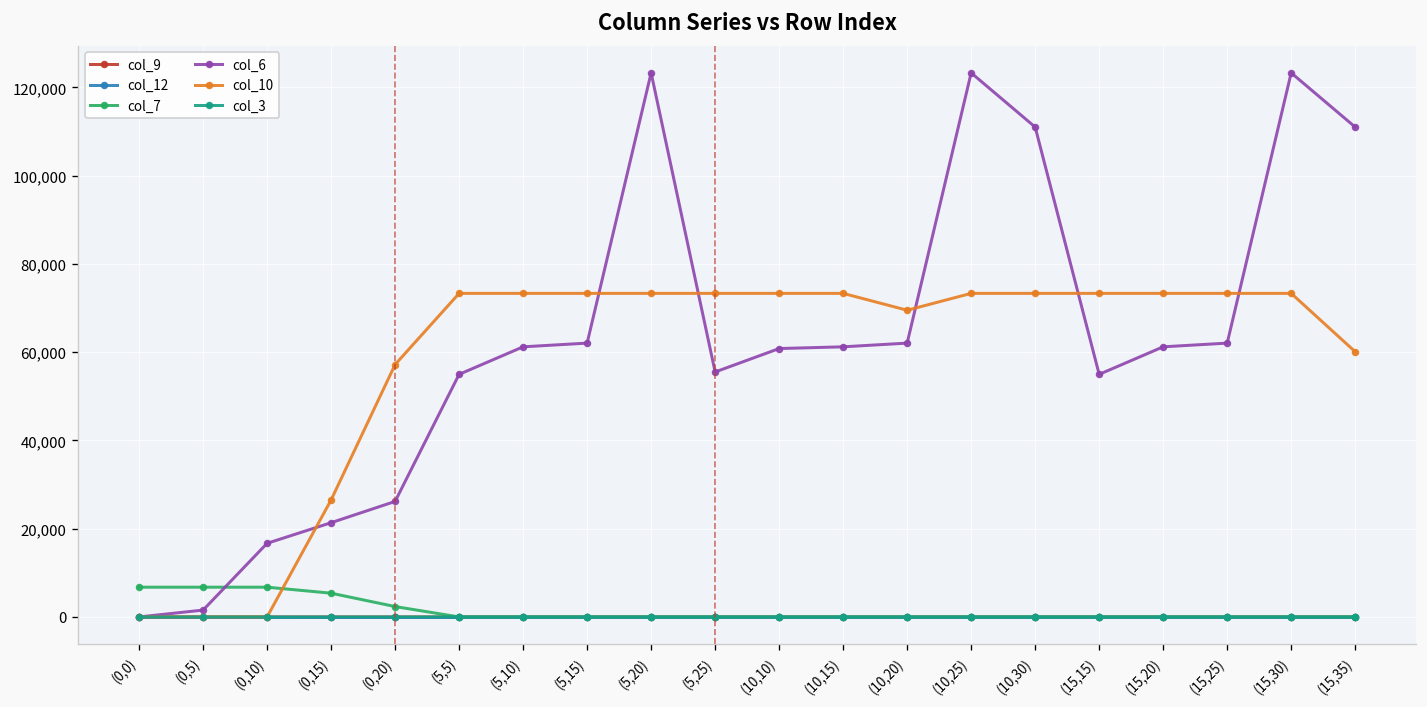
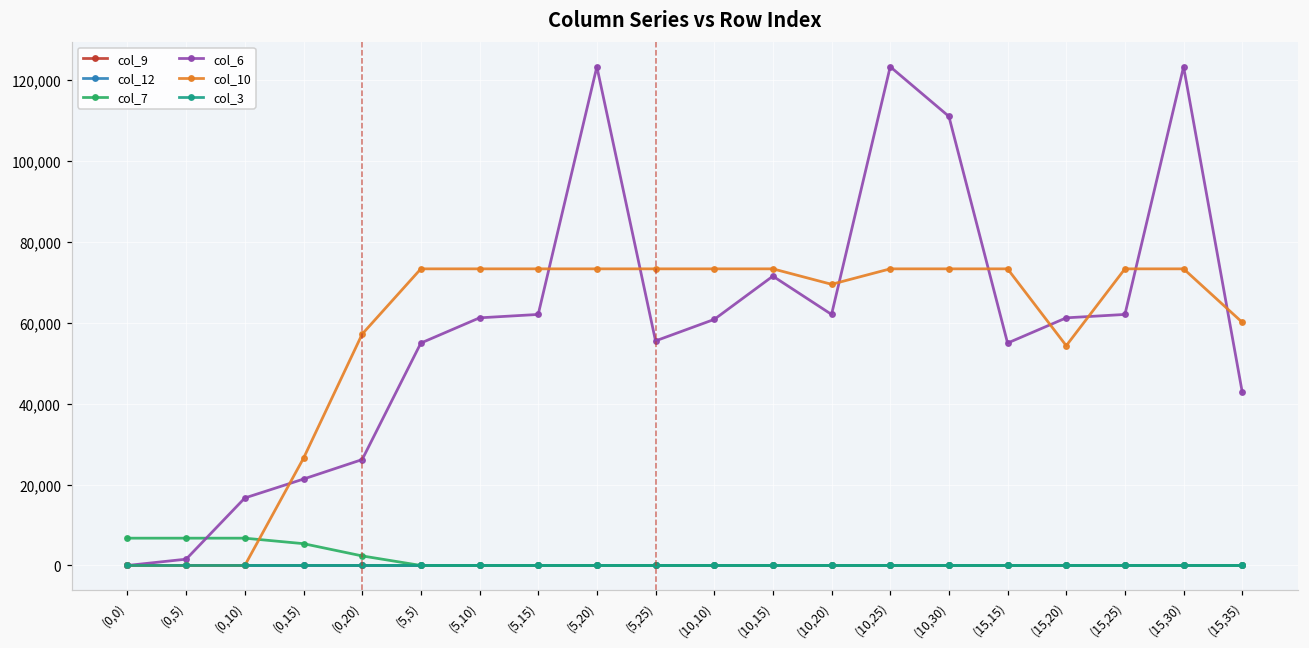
  {
    "col_6": {
      "(0,5)": "2,000",
      "(0,10)": "17,000",
      "(0,15)": "21,000",
      "(0,20)": "26,000",
      "(5,5)": "55,000",
      "(5,10)": "61,000",
      "(5,15)": "62,000",
      "(5,20)": "123,000",
      "(5,25)": "56,000",
      "(10,10)": "61,000",
-     "(10,15)": "61,000",
+     "(10,15)": "72,000",
      "(10,20)": "62,000",
      "(10,25)": "123,000",
      "(10,30)": "111,000",
      "(15,15)": "55,000",
      "(15,20)": "61,000",
      "(15,25)": "62,000",
      "(15,30)": "123,000",
-     "(15,35)": "111,000"
+     "(15,35)": "43,000"
    },
    "col_10": {
      "(0,15)": "27,000",
      "(0,20)": "57,000",
      "(5,5)": "73,000",
      "(5,10)": "73,000",
      "(5,15)": "73,000",
      "(5,20)": "73,000",
      "(5,25)": "73,000",
      "(10,10)": "73,000",
      "(10,15)": "73,000",
      "(10,20)": "70,000",
      "(10,25)": "73,000",
      "(10,30)": "73,000",
      "(15,15)": "73,000",
-     "(15,20)": "73,000",
+     "(15,20)": "54,000",
      "(15,25)": "73,000",
      "(15,30)": "73,000",
      "(15,35)": "60,000"
    }
  }
